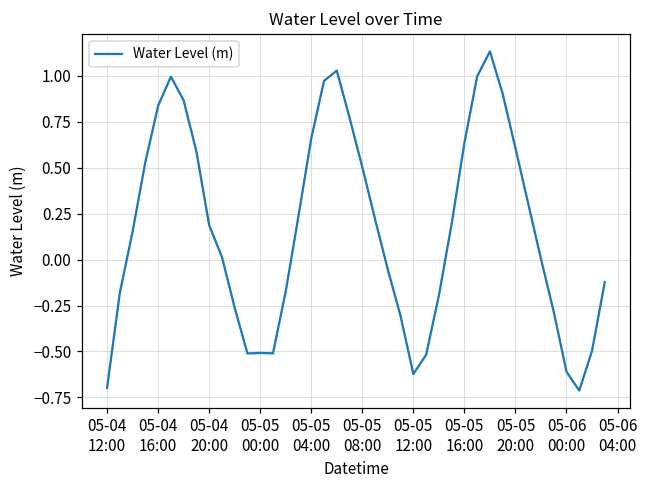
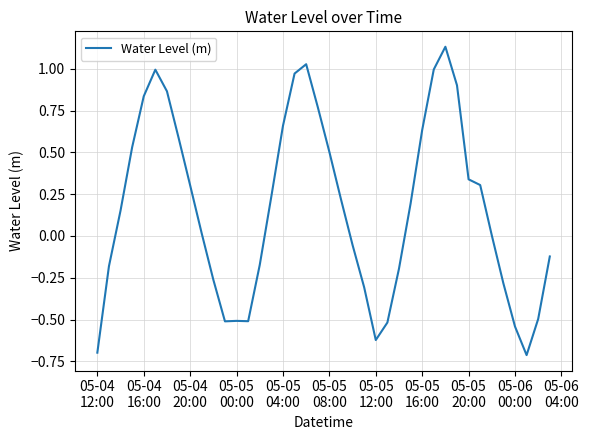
  {
    "05-04 12:00": -0.70,
    "05-04 16:00": 0.84,
-   "05-04 20:00": 0.19,
+   "05-04 20:00": 0.30,
    "05-05 00:00": -0.51,
    "05-05 04:00": 0.66,
    "05-05 08:00": 0.50,
    "05-05 12:00": -0.62,
    "05-05 16:00": 0.63,
-   "05-05 20:00": 0.61,
-   "05-06 00:00": -0.61
+   "05-05 20:00": 0.34,
+   "05-06 00:00": -0.54
  }
